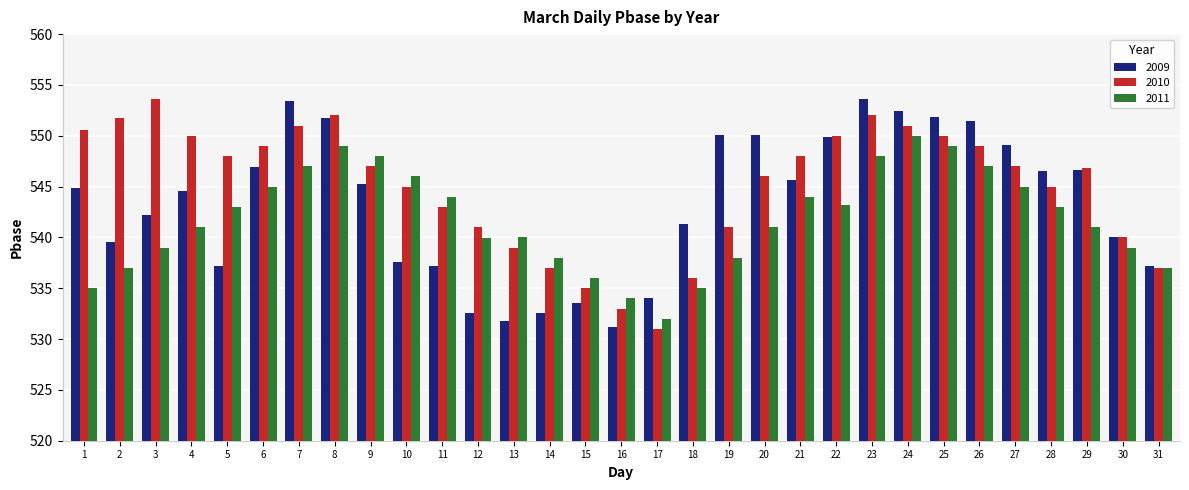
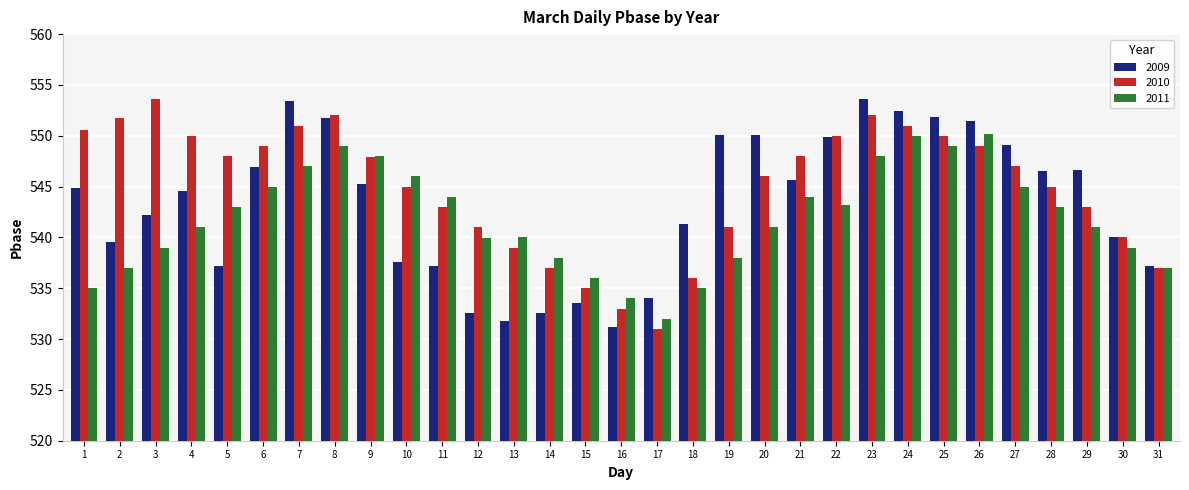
  {
    "2009": {
      "1": 544.9,
      "2": 539.5,
      "3": 542.2,
      "4": 544.6,
      "5": 537.2,
      "6": 546.9,
      "7": 553.4,
      "8": 551.7,
      "9": 545.3,
      "10": 537.6,
      "11": 537.2,
      "12": 532.6,
      "13": 531.7,
      "14": 532.6,
      "15": 533.5,
      "16": 531.2,
      "17": 534.1,
      "18": 541.4,
      "19": 550.1,
      "20": 550.1,
      "21": 545.7,
      "22": 549.9,
      "23": 553.6,
      "24": 552.5,
      "25": 551.8,
      "26": 551.4,
      "27": 549.1,
      "28": 546.5,
      "29": 546.7,
      "30": 540.0,
      "31": 537.2
    },
    "2010": {
      "1": 550.6,
      "2": 551.8,
      "3": 553.6,
      "4": 550.0,
      "5": 548.0,
      "6": 549.0,
      "7": 551.0,
      "8": 552.0,
-     "9": 547.0,
+     "9": 547.9,
      "10": 545.0,
      "11": 543.0,
      "12": 541.0,
      "13": 539.0,
      "14": 537.0,
      "15": 535.0,
      "16": 533.0,
      "17": 531.0,
      "18": 536.0,
      "19": 541.0,
      "20": 546.0,
      "21": 548.0,
      "22": 550.0,
      "23": 552.0,
      "24": 551.0,
      "25": 550.0,
      "26": 549.0,
      "27": 547.0,
      "28": 545.0,
-     "29": 546.8,
+     "29": 543.0,
      "30": 540.0,
      "31": 537.0
    },
    "2011": {
      "1": 535.0,
      "2": 537.0,
      "3": 539.0,
      "4": 541.0,
      "5": 543.0,
      "6": 545.0,
      "7": 547.0,
      "8": 549.0,
      "9": 548.0,
      "10": 546.0,
      "11": 544.0,
      "12": 539.9,
      "13": 540.0,
      "14": 538.0,
      "15": 536.0,
      "16": 534.0,
      "17": 532.0,
      "18": 535.0,
      "19": 538.0,
      "20": 541.0,
      "21": 544.0,
      "22": 543.2,
      "23": 548.0,
      "24": 550.0,
      "25": 549.0,
-     "26": 547.0,
+     "26": 550.2,
      "27": 545.0,
      "28": 543.0,
      "29": 541.0,
      "30": 539.0,
      "31": 537.0
    }
  }
